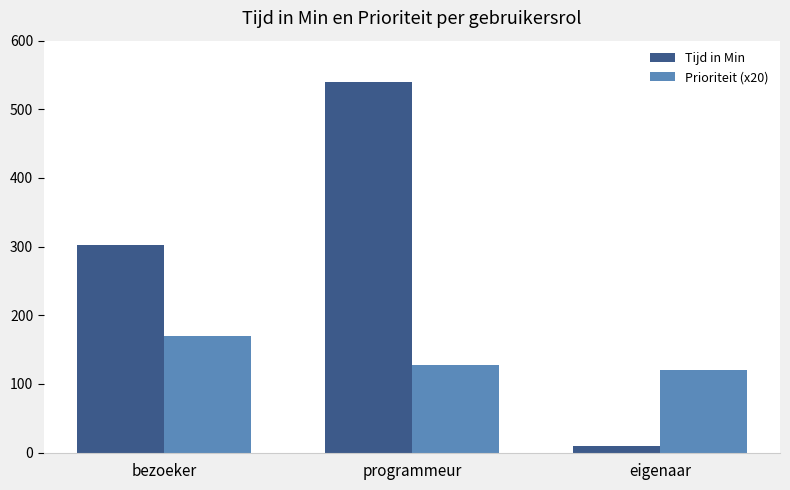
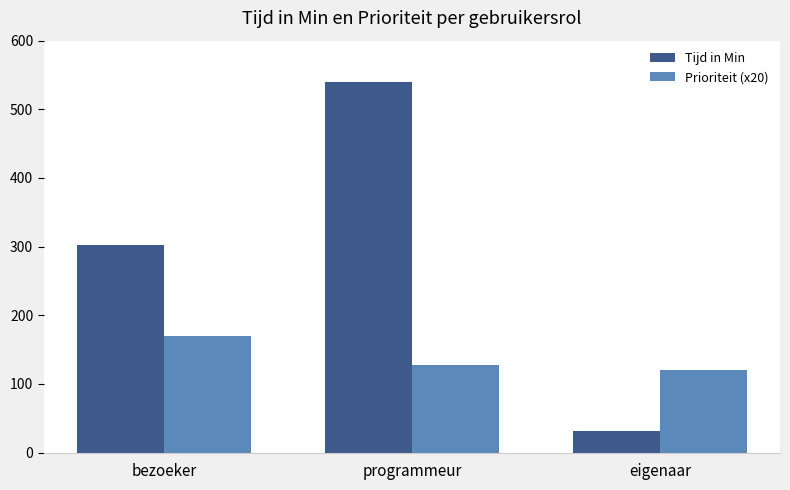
  {
    "Tijd in Min": {
      "bezoeker": 300,
      "programmeur": 540,
-     "eigenaar": 10
+     "eigenaar": 30
    },
    "Prioriteit (x20)": {
      "bezoeker": 170,
      "programmeur": 130,
      "eigenaar": 120
    }
  }
